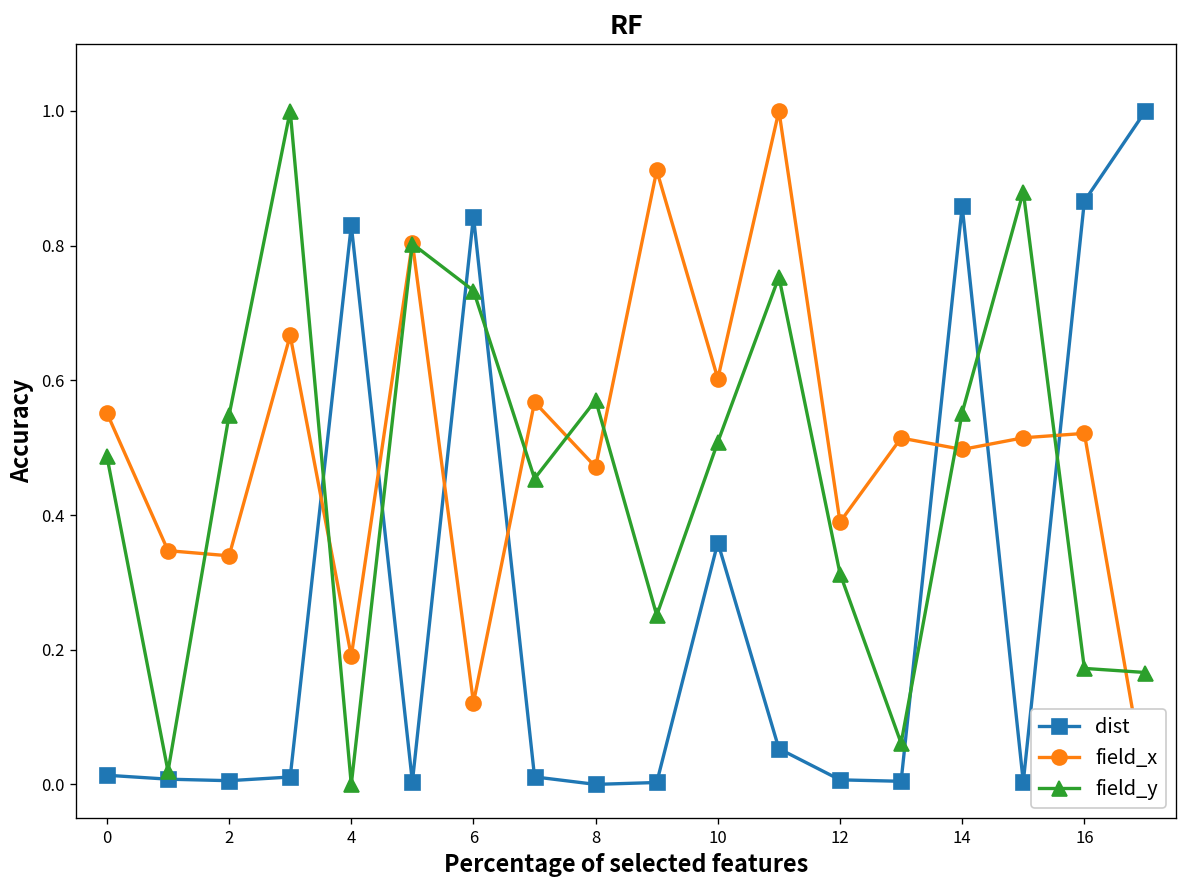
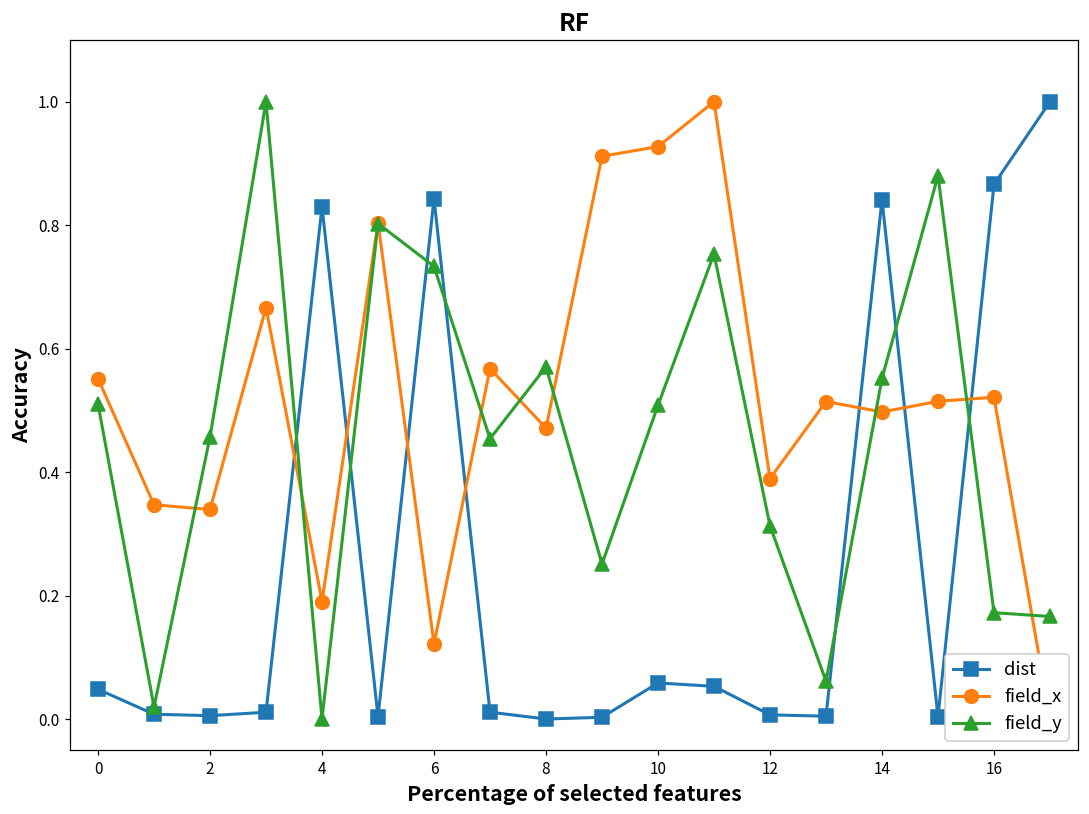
  {
    "dist": {
-     "0": 0.01,
+     "0": 0.05,
      "2": 0.01,
      "4": 0.83,
      "6": 0.84,
      "8": 0.00,
-     "10": 0.36,
+     "10": 0.06,
      "12": 0.01,
-     "14": 0.86,
+     "14": 0.84,
      "16": 0.87
    },
    "field_x": {
      "0": 0.55,
      "2": 0.34,
      "4": 0.19,
      "6": 0.12,
      "8": 0.47,
-     "10": 0.60,
+     "10": 0.93,
      "12": 0.39,
      "14": 0.50,
      "16": 0.52
    },
    "field_y": {
-     "0": 0.49,
-     "2": 0.55,
+     "0": 0.51,
+     "2": 0.46,
      "4": 0.00,
      "6": 0.73,
      "8": 0.57,
      "10": 0.51,
      "12": 0.31,
      "14": 0.55,
      "16": 0.17
    }
  }
